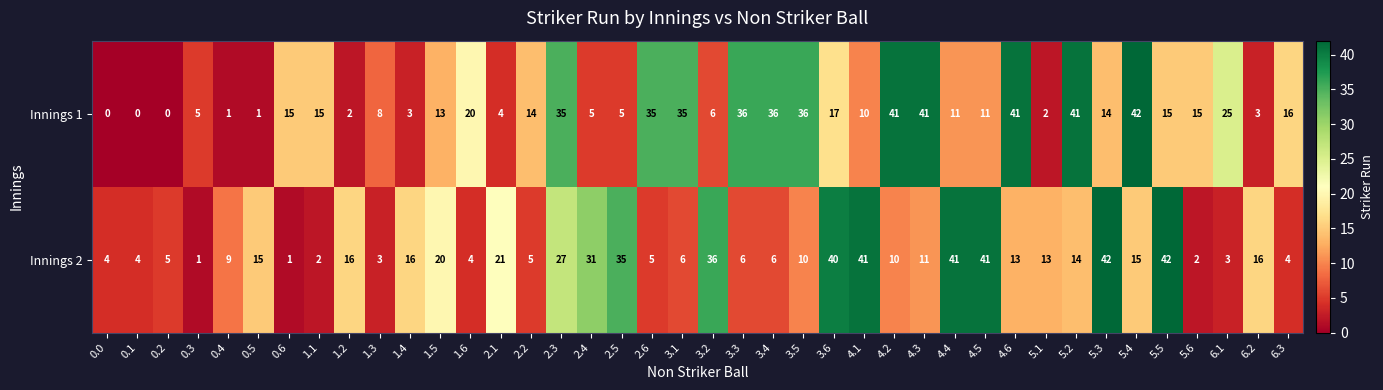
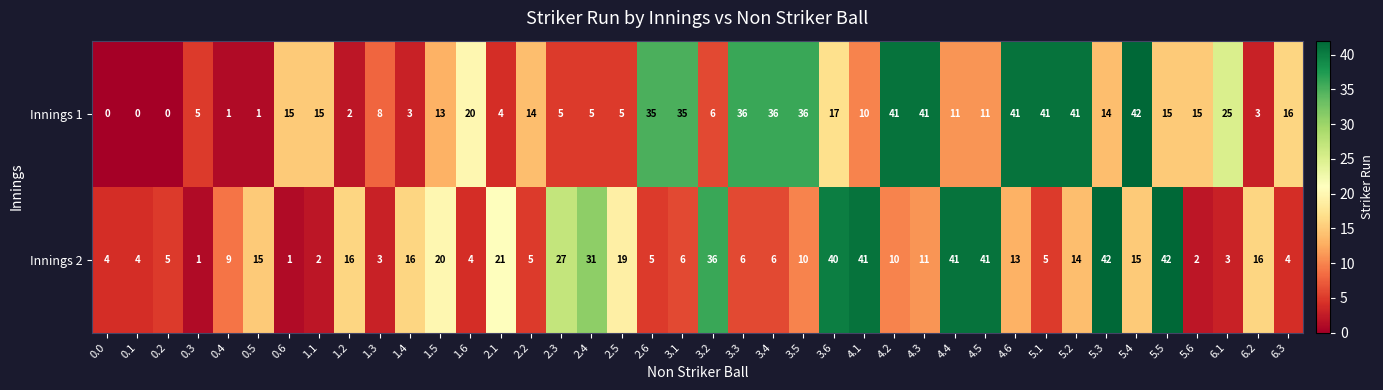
  {
    "Innings 1": {
      "0.0": 0,
      "0.1": 0,
      "0.2": 0,
      "0.3": 5,
      "0.4": 1,
      "0.5": 1,
      "0.6": 15,
      "1.1": 15,
      "1.2": 2,
      "1.3": 8,
      "1.4": 3,
      "1.5": 13,
      "1.6": 20,
      "2.1": 4,
      "2.2": 14,
-     "2.3": 35,
+     "2.3": 5,
      "2.4": 5,
      "2.5": 5,
      "2.6": 35,
      "3.1": 35,
      "3.2": 6,
      "3.3": 36,
      "3.4": 36,
      "3.5": 36,
      "3.6": 17,
      "4.1": 10,
      "4.2": 41,
      "4.3": 41,
      "4.4": 11,
      "4.5": 11,
      "4.6": 41,
-     "5.1": 2,
+     "5.1": 41,
      "5.2": 41,
      "5.3": 14,
      "5.4": 42,
      "5.5": 15,
      "5.6": 15,
      "6.1": 25,
      "6.2": 3,
      "6.3": 16
    },
    "Innings 2": {
      "0.0": 4,
      "0.1": 4,
      "0.2": 5,
      "0.3": 1,
      "0.4": 9,
      "0.5": 15,
      "0.6": 1,
      "1.1": 2,
      "1.2": 16,
      "1.3": 3,
      "1.4": 16,
      "1.5": 20,
      "1.6": 4,
      "2.1": 21,
      "2.2": 5,
      "2.3": 27,
      "2.4": 31,
-     "2.5": 35,
+     "2.5": 19,
      "2.6": 5,
      "3.1": 6,
      "3.2": 36,
      "3.3": 6,
      "3.4": 6,
      "3.5": 10,
      "3.6": 40,
      "4.1": 41,
      "4.2": 10,
      "4.3": 11,
      "4.4": 41,
      "4.5": 41,
      "4.6": 13,
-     "5.1": 13,
+     "5.1": 5,
      "5.2": 14,
      "5.3": 42,
      "5.4": 15,
      "5.5": 42,
      "5.6": 2,
      "6.1": 3,
      "6.2": 16,
      "6.3": 4
    }
  }
